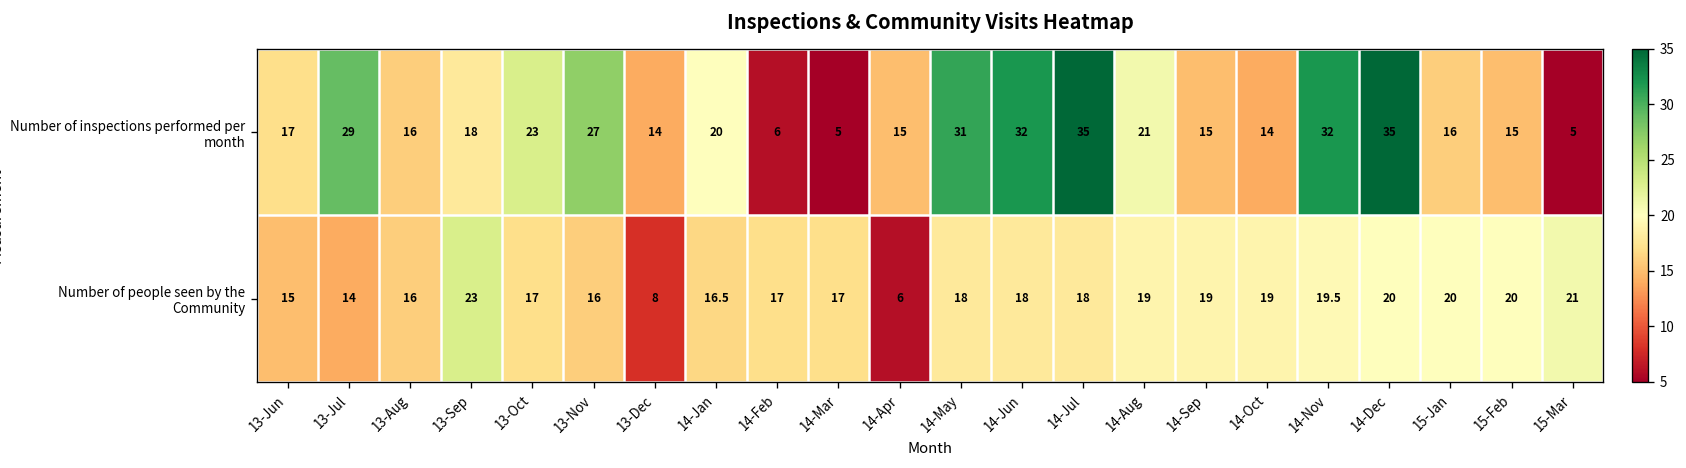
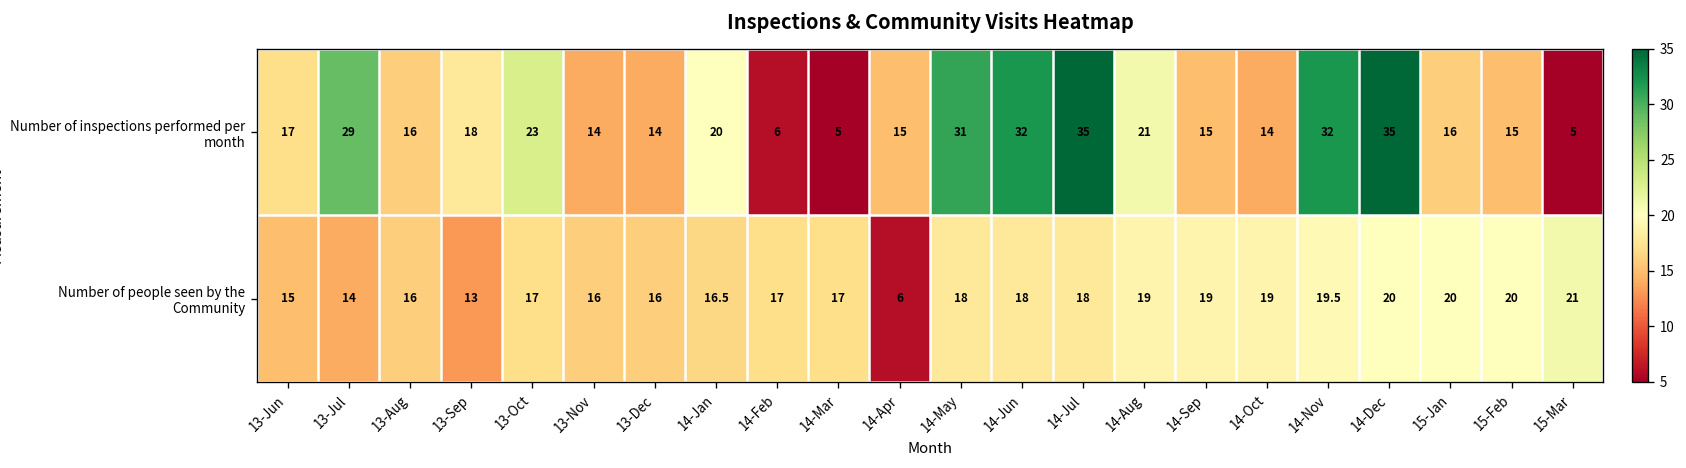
  {
    "Number of inspections performed per month": {
      "13-Jun": 17,
      "13-Jul": 29,
      "13-Aug": 16,
      "13-Sep": 18,
      "13-Oct": 23,
-     "13-Nov": 27,
+     "13-Nov": 14,
      "13-Dec": 14,
      "14-Jan": 20,
      "14-Feb": 6,
      "14-Mar": 5,
      "14-Apr": 15,
      "14-May": 31,
      "14-Jun": 32,
      "14-Jul": 35,
      "14-Aug": 21,
      "14-Sep": 15,
      "14-Oct": 14,
      "14-Nov": 32,
      "14-Dec": 35,
      "15-Jan": 16,
      "15-Feb": 15,
      "15-Mar": 5
    },
    "Number of people seen by the Community": {
      "13-Jun": 15,
      "13-Jul": 14,
      "13-Aug": 16,
-     "13-Sep": 23,
+     "13-Sep": 13,
      "13-Oct": 17,
      "13-Nov": 16,
-     "13-Dec": 8,
+     "13-Dec": 16,
      "14-Jan": 16.5,
      "14-Feb": 17,
      "14-Mar": 17,
      "14-Apr": 6,
      "14-May": 18,
      "14-Jun": 18,
      "14-Jul": 18,
      "14-Aug": 19,
      "14-Sep": 19,
      "14-Oct": 19,
      "14-Nov": 19.5,
      "14-Dec": 20,
      "15-Jan": 20,
      "15-Feb": 20,
      "15-Mar": 21
    }
  }
